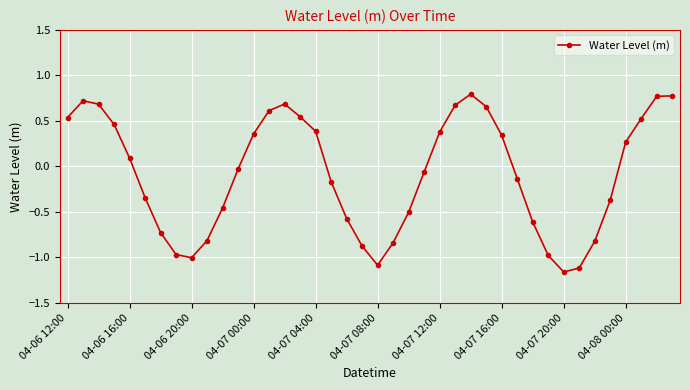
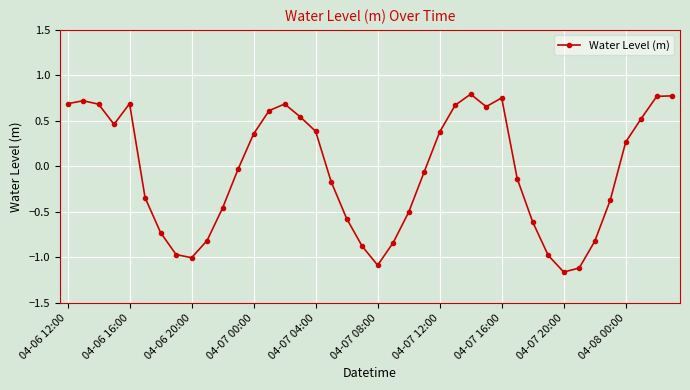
  {
-   "04-06 12:00": 0.5,
-   "04-06 16:00": 0.1,
+   "04-06 12:00": 0.7,
+   "04-06 16:00": 0.7,
    "04-06 20:00": -1.0,
    "04-07 00:00": 0.4,
    "04-07 04:00": 0.4,
    "04-07 08:00": -1.1,
    "04-07 12:00": 0.4,
-   "04-07 16:00": 0.3,
+   "04-07 16:00": 0.8,
    "04-07 20:00": -1.2,
    "04-08 00:00": 0.3
  }
